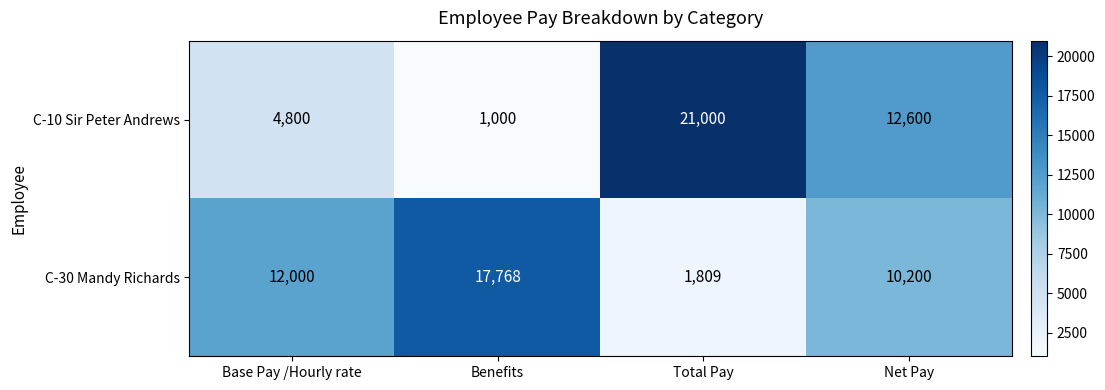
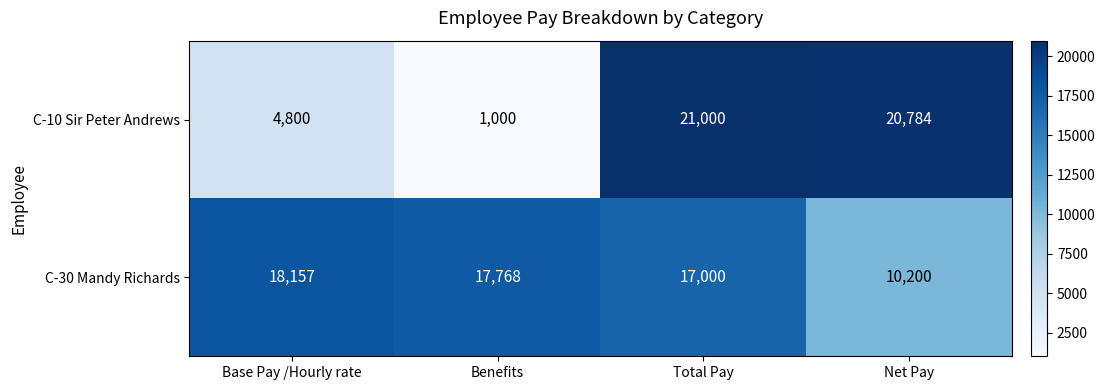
  {
    "C-10 Sir Peter Andrews": {
      "Base Pay /Hourly rate": "4,800",
      "Benefits": "1,000",
      "Total Pay": "21,000",
-     "Net Pay": "12,600"
+     "Net Pay": "20,784"
    },
    "C-30 Mandy Richards": {
-     "Base Pay /Hourly rate": "12,000",
+     "Base Pay /Hourly rate": "18,157",
      "Benefits": "17,768",
-     "Total Pay": "1,809",
+     "Total Pay": "17,000",
      "Net Pay": "10,200"
    }
  }
